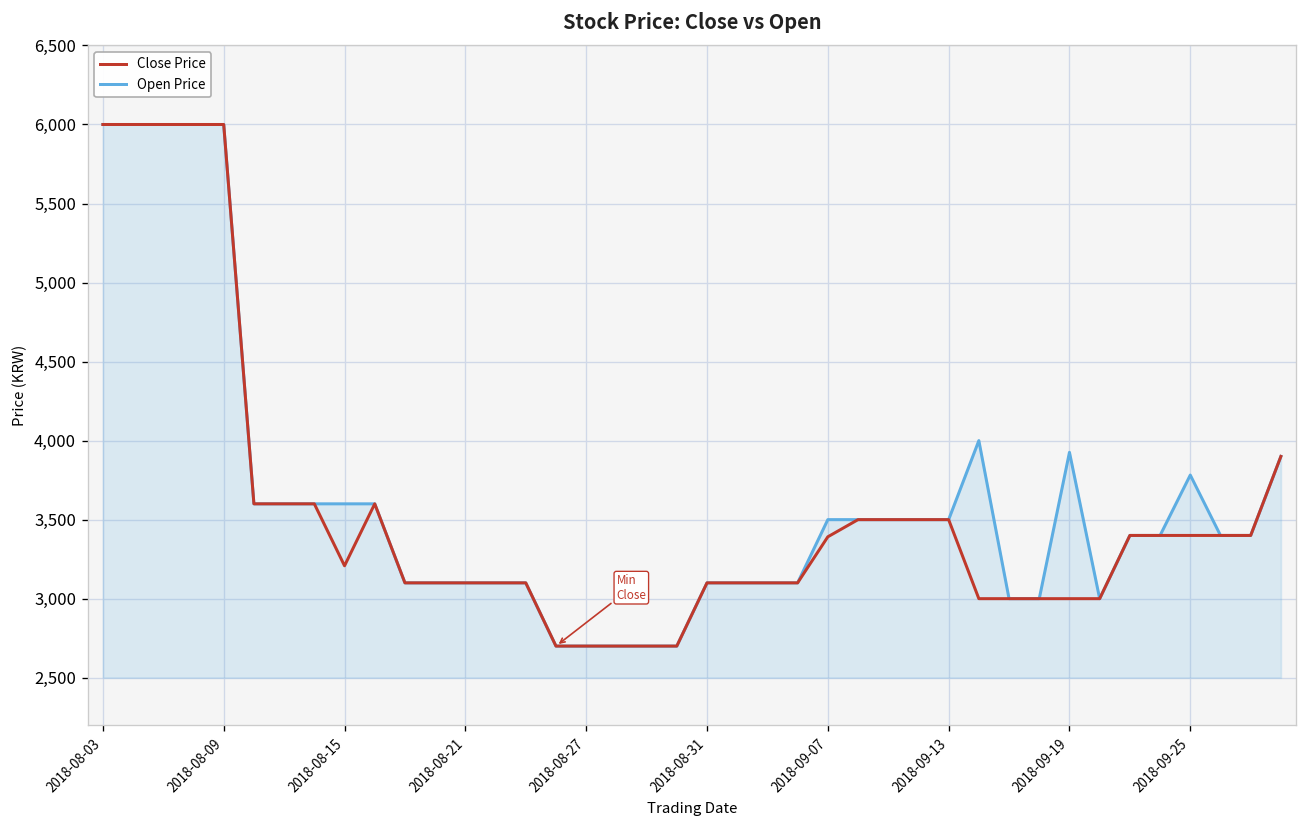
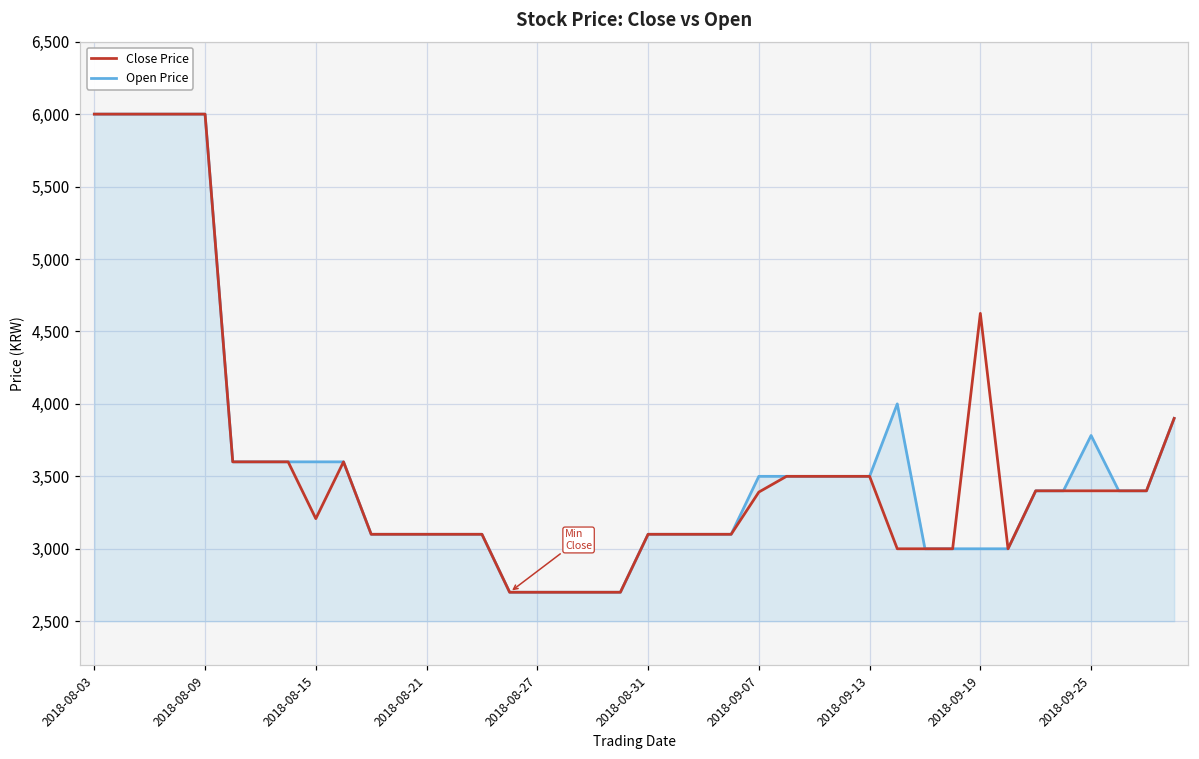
  {
    "Close Price": {
      "2018-08-15": "3,210",
      "2018-09-07": "3,390",
-     "2018-09-19": "3,000",
+     "2018-09-19": "4,620",
      "2018-09-25": "3,400"
    },
    "Open Price": {
      "2018-08-15": "3,600",
      "2018-09-07": "3,500",
-     "2018-09-19": "3,930",
+     "2018-09-19": "3,000",
      "2018-09-25": "3,780"
    }
  }
